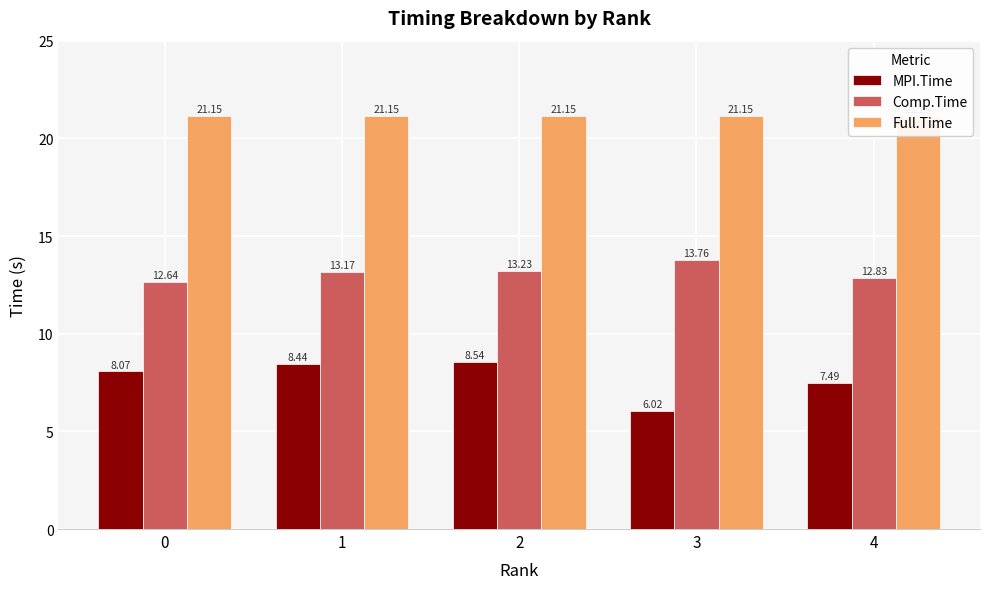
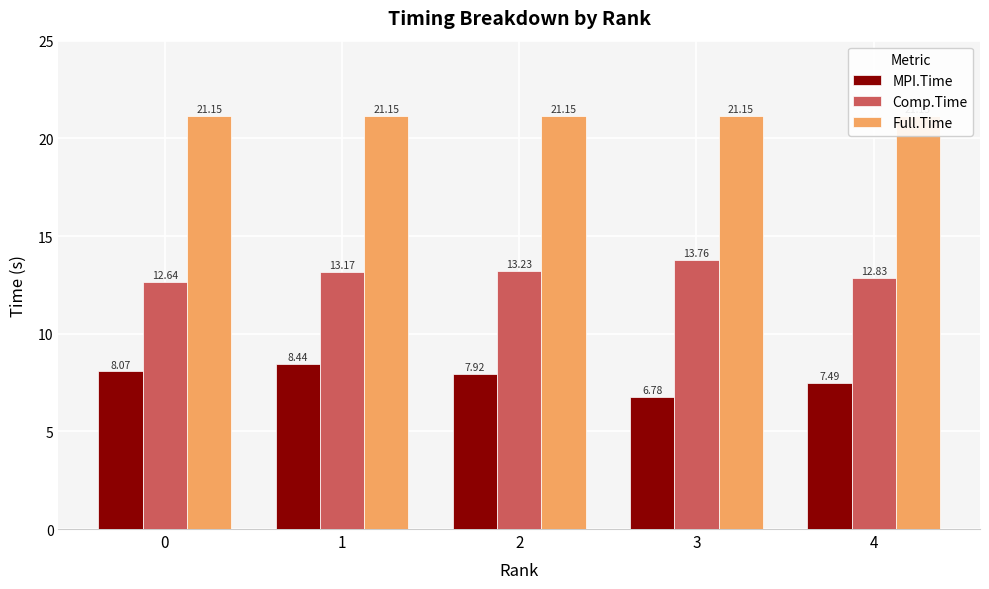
  {
    "MPI.Time": {
      "0": 8.07,
      "1": 8.44,
-     "2": 8.54,
-     "3": 6.02,
+     "2": 7.92,
+     "3": 6.78,
      "4": 7.49
    },
    "Comp.Time": {
      "0": 12.64,
      "1": 13.17,
      "2": 13.23,
      "3": 13.76,
      "4": 12.83
    },
    "Full.Time": {
      "0": 21.15,
      "1": 21.15,
      "2": 21.15,
      "3": 21.15
    }
  }
